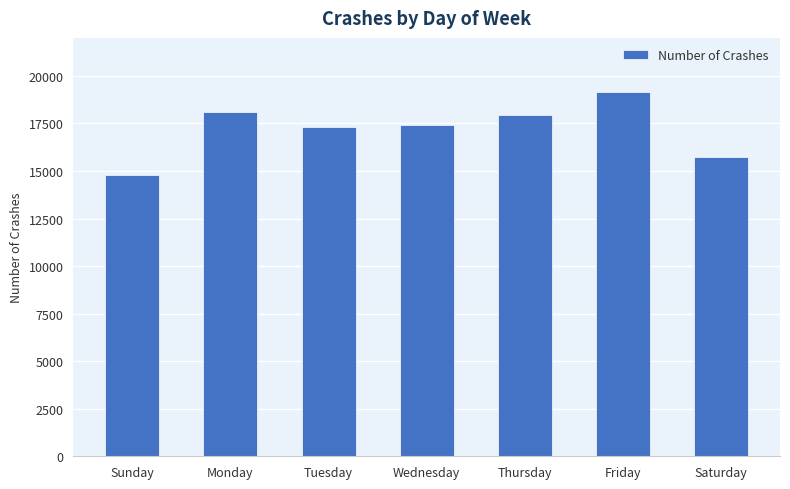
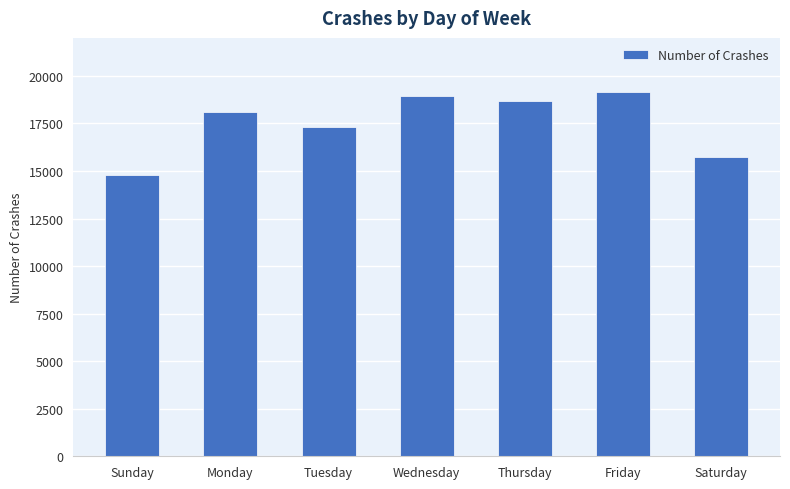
  {
    "Sunday": 14800,
    "Monday": 18100,
    "Tuesday": 17300,
-   "Wednesday": 17400,
-   "Thursday": 18000,
+   "Wednesday": 18900,
+   "Thursday": 18700,
    "Friday": 19100,
    "Saturday": 15700
  }
